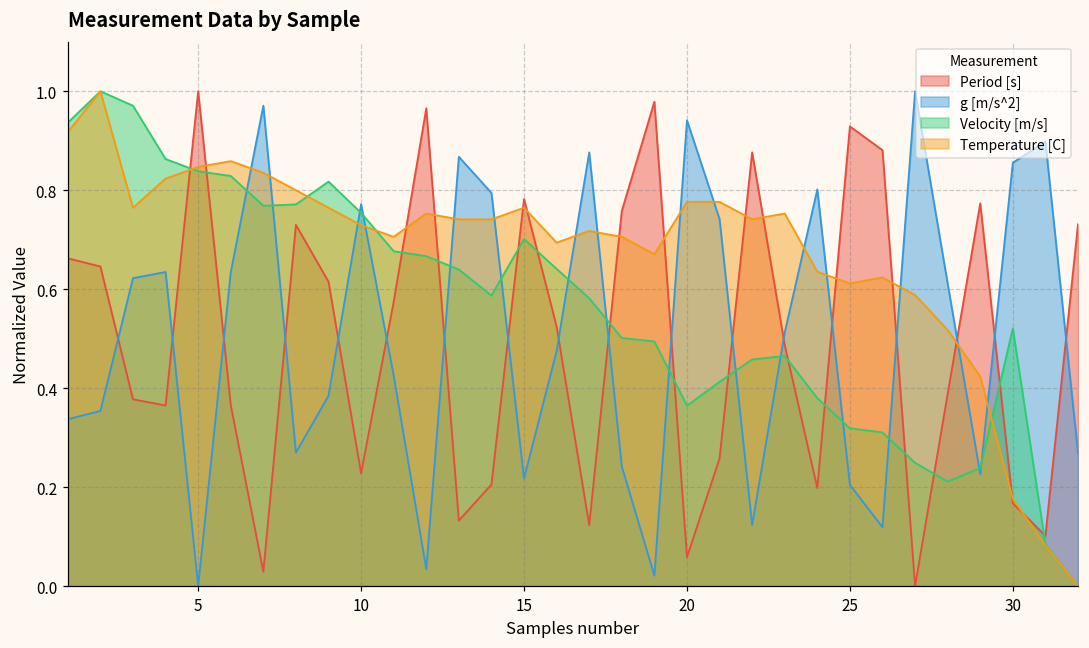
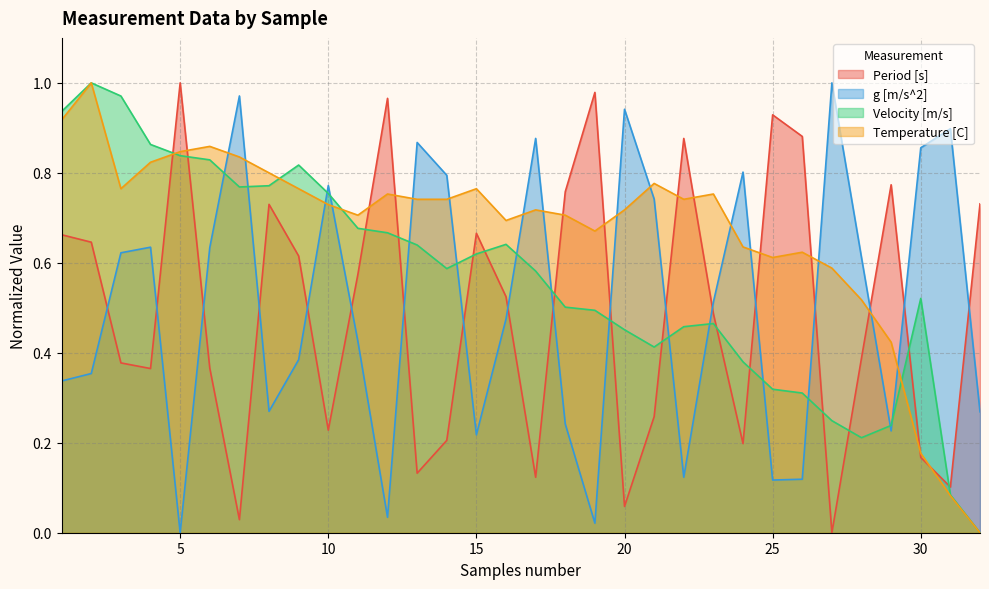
  {
    "Period [s]": {
      "5": 1.00,
      "10": 0.23,
-     "15": 0.78,
+     "15": 0.67,
      "20": 0.06,
      "25": 0.93,
      "30": 0.17
    },
    "g [m/s^2]": {
      "5": 0.00,
      "10": 0.77,
      "15": 0.22,
      "20": 0.94,
-     "25": 0.20,
+     "25": 0.12,
      "30": 0.86
    },
    "Velocity [m/s]": {
      "5": 0.84,
      "10": 0.75,
-     "15": 0.70,
-     "20": 0.36,
+     "15": 0.62,
+     "20": 0.45,
      "25": 0.32,
      "30": 0.52
    },
    "Temperature [C]": {
      "5": 0.85,
      "10": 0.73,
      "15": 0.76,
-     "20": 0.78,
+     "20": 0.72,
      "25": 0.61,
      "30": 0.18
    }
  }
